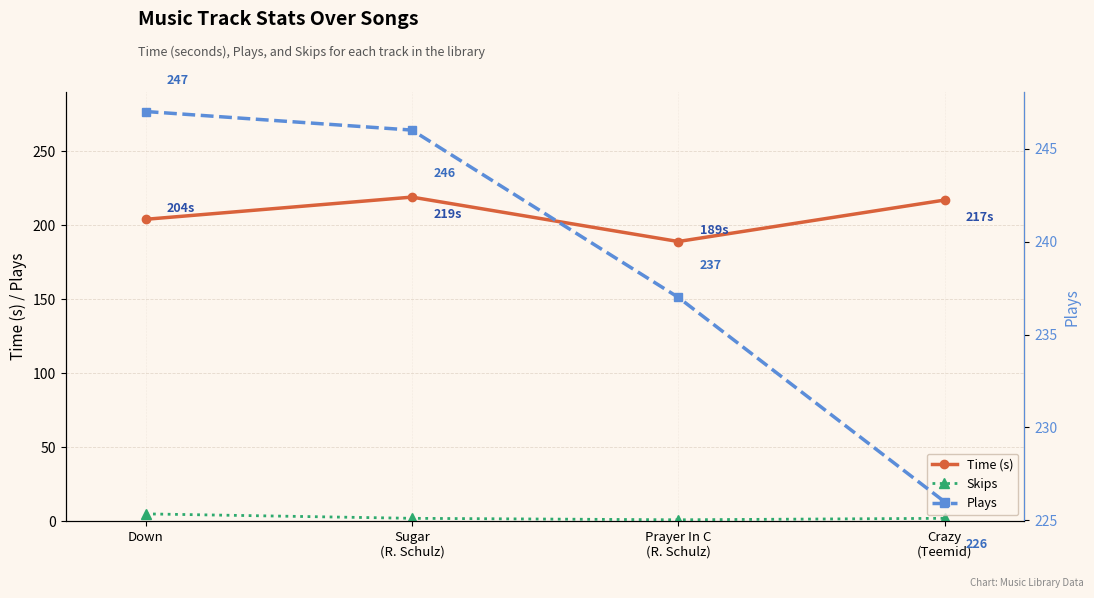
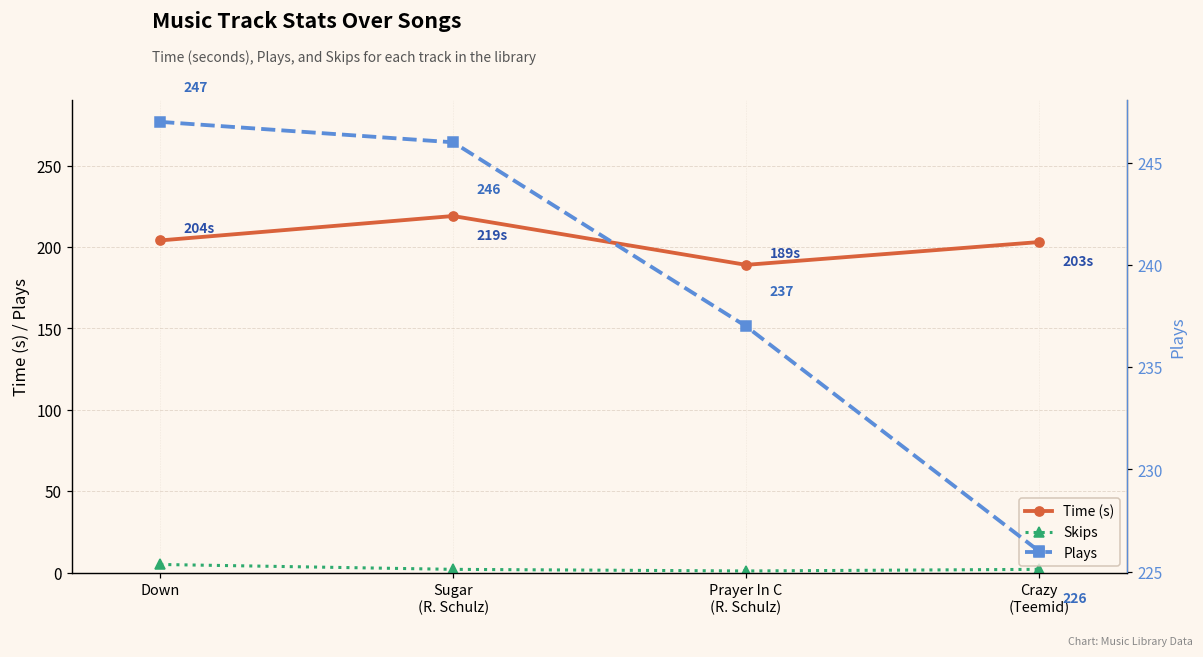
  {
    "Time (s)": {
      "Down": "204s",
      "Sugar (R. Schulz)": "219s",
      "Prayer In C (R. Schulz)": "189s",
-     "Crazy (Teemid)": "217s"
+     "Crazy (Teemid)": "203s"
    }
  }
